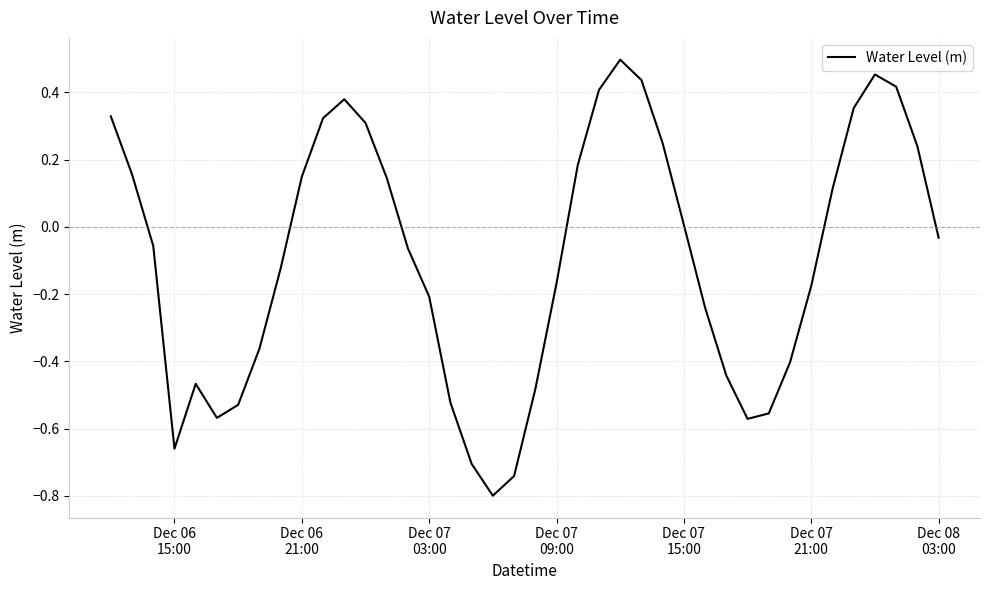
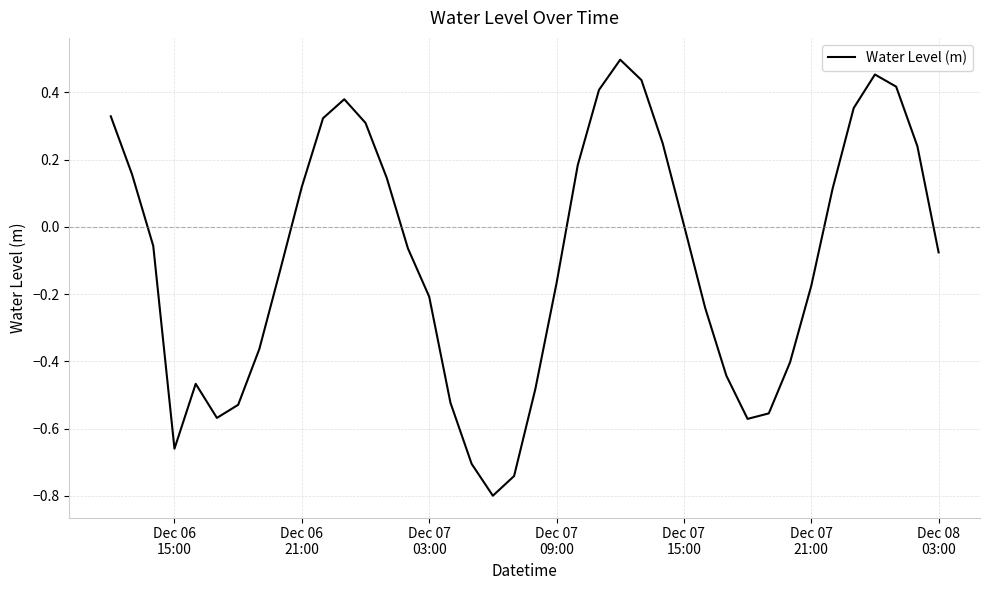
  {
    "Dec 06 15:00": -0.66,
-   "Dec 06 21:00": 0.15,
+   "Dec 06 21:00": 0.12,
    "Dec 07 03:00": -0.21,
    "Dec 07 09:00": -0.17,
    "Dec 07 15:00": 0.01,
    "Dec 07 21:00": -0.18,
-   "Dec 08 03:00": -0.03
+   "Dec 08 03:00": -0.08
  }
